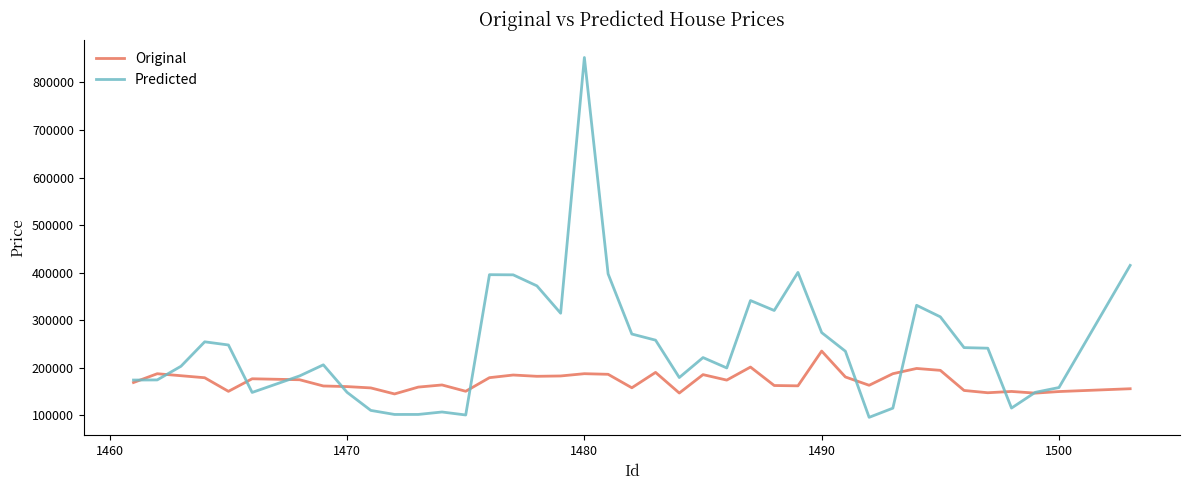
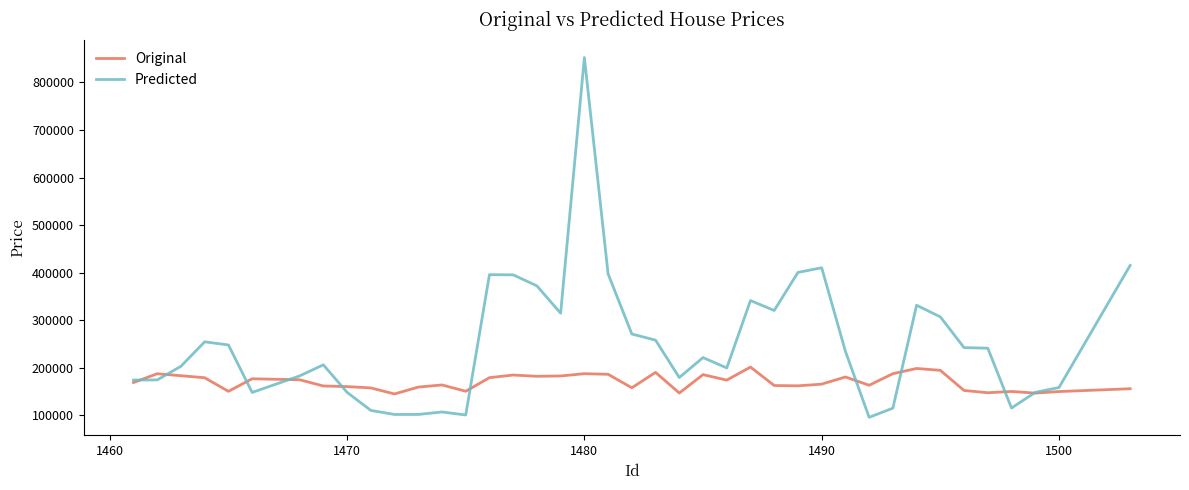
  {
    "Original": {
      "1470": 160000,
      "1480": 190000,
-     "1490": 240000,
+     "1490": 170000,
      "1500": 150000
    },
    "Predicted": {
      "1470": 150000,
      "1480": 850000,
-     "1490": 270000,
+     "1490": 410000,
      "1500": 160000
    }
  }
